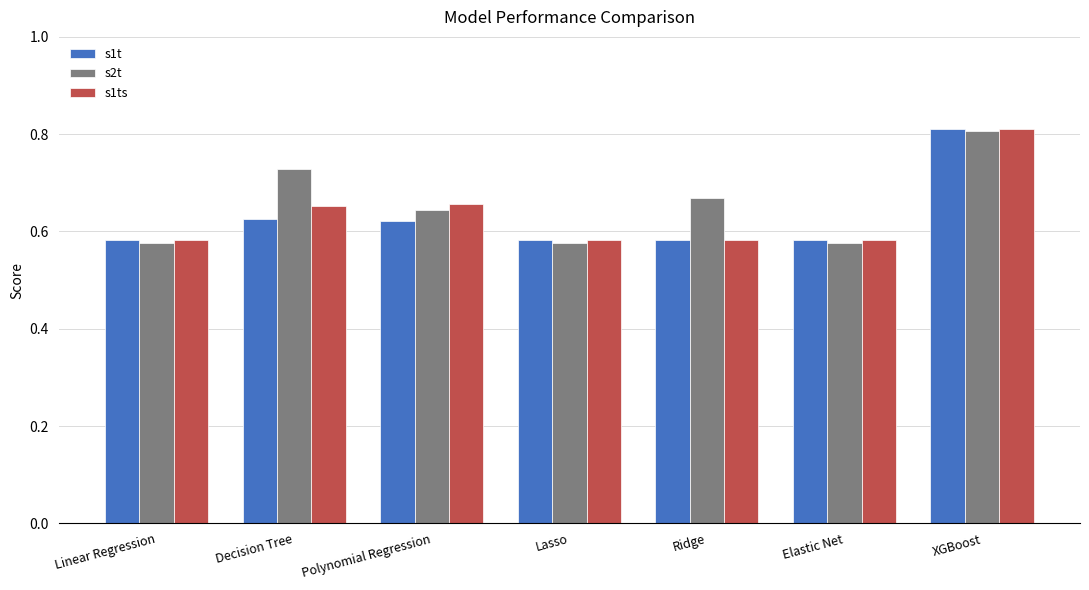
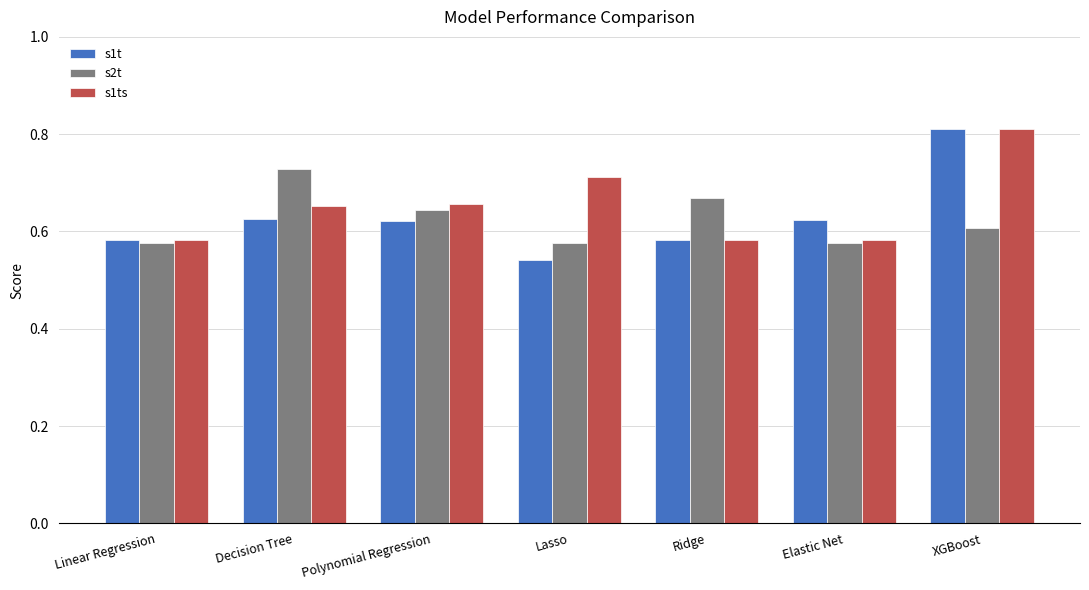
  {
    "s1t": {
      "Linear Regression": 0.58,
      "Decision Tree": 0.63,
      "Polynomial Regression": 0.62,
-     "Lasso": 0.58,
+     "Lasso": 0.54,
      "Ridge": 0.58,
-     "Elastic Net": 0.58,
+     "Elastic Net": 0.62,
      "XGBoost": 0.81
    },
    "s2t": {
      "Linear Regression": 0.58,
      "Decision Tree": 0.73,
      "Polynomial Regression": 0.64,
      "Lasso": 0.58,
      "Ridge": 0.67,
      "Elastic Net": 0.58,
-     "XGBoost": 0.81
+     "XGBoost": 0.61
    },
    "s1ts": {
      "Linear Regression": 0.58,
      "Decision Tree": 0.65,
      "Polynomial Regression": 0.66,
-     "Lasso": 0.58,
+     "Lasso": 0.71,
      "Ridge": 0.58,
      "Elastic Net": 0.58,
      "XGBoost": 0.81
    }
  }
